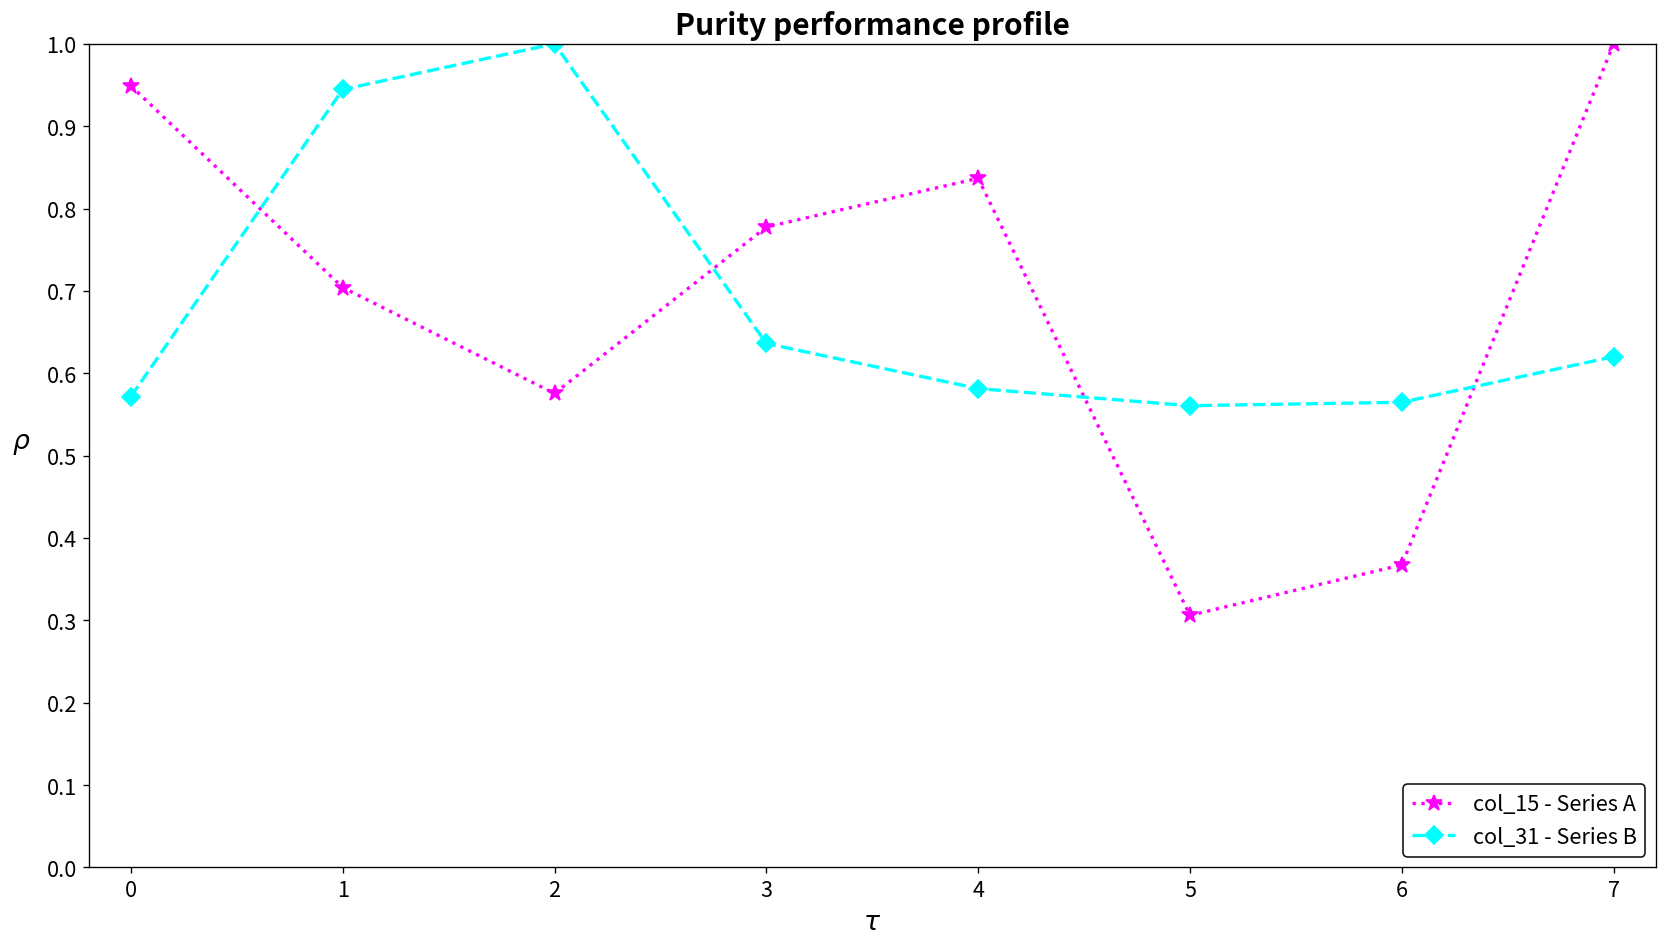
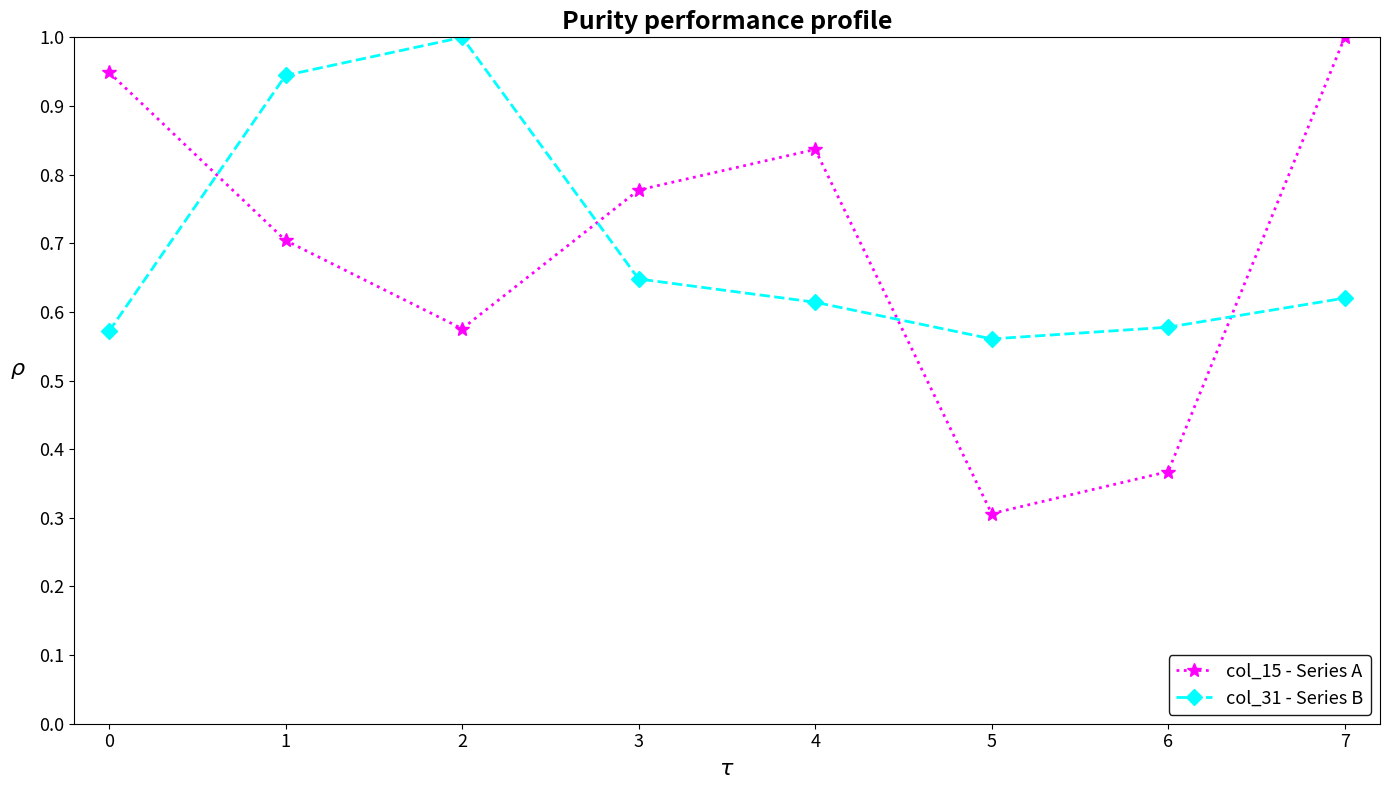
  {
    "col_15 - Series A": {
      "0": 0.95,
      "1": 0.70,
      "2": 0.58,
      "3": 0.78,
      "4": 0.84,
      "5": 0.31,
      "6": 0.37,
      "7": 1.00
    },
    "col_31 - Series B": {
      "0": 0.57,
      "1": 0.94,
      "2": 1.00,
-     "3": 0.64,
-     "4": 0.58,
+     "3": 0.65,
+     "4": 0.61,
      "5": 0.56,
-     "6": 0.56,
+     "6": 0.58,
      "7": 0.62
    }
  }
